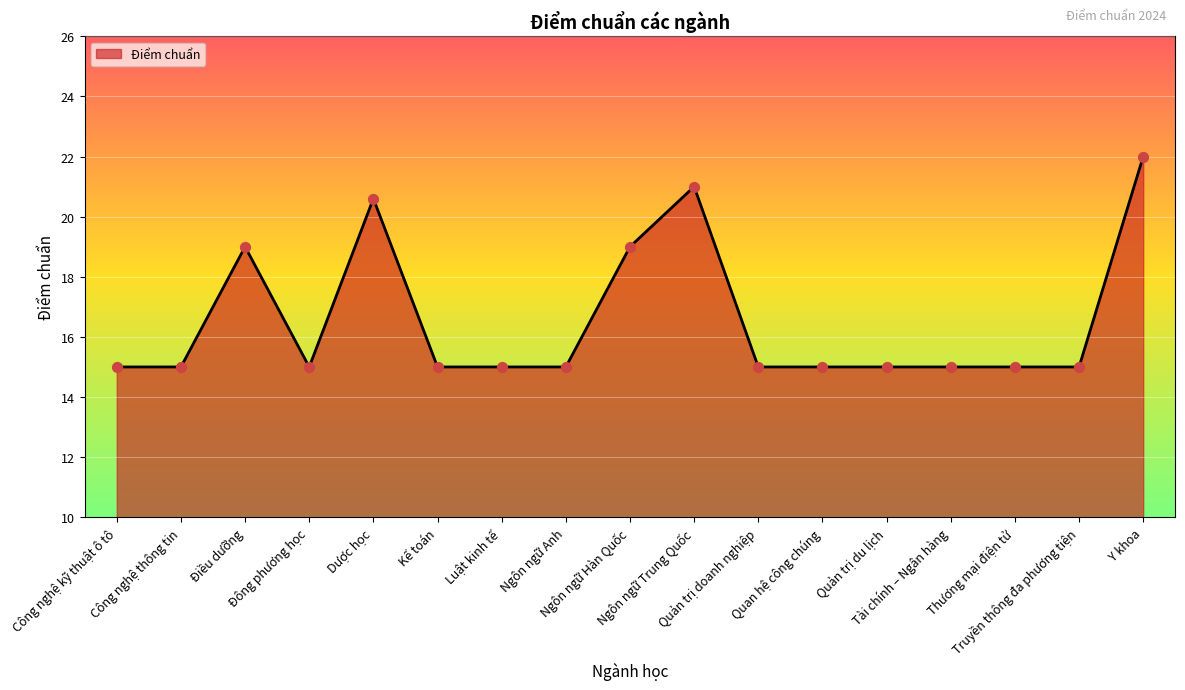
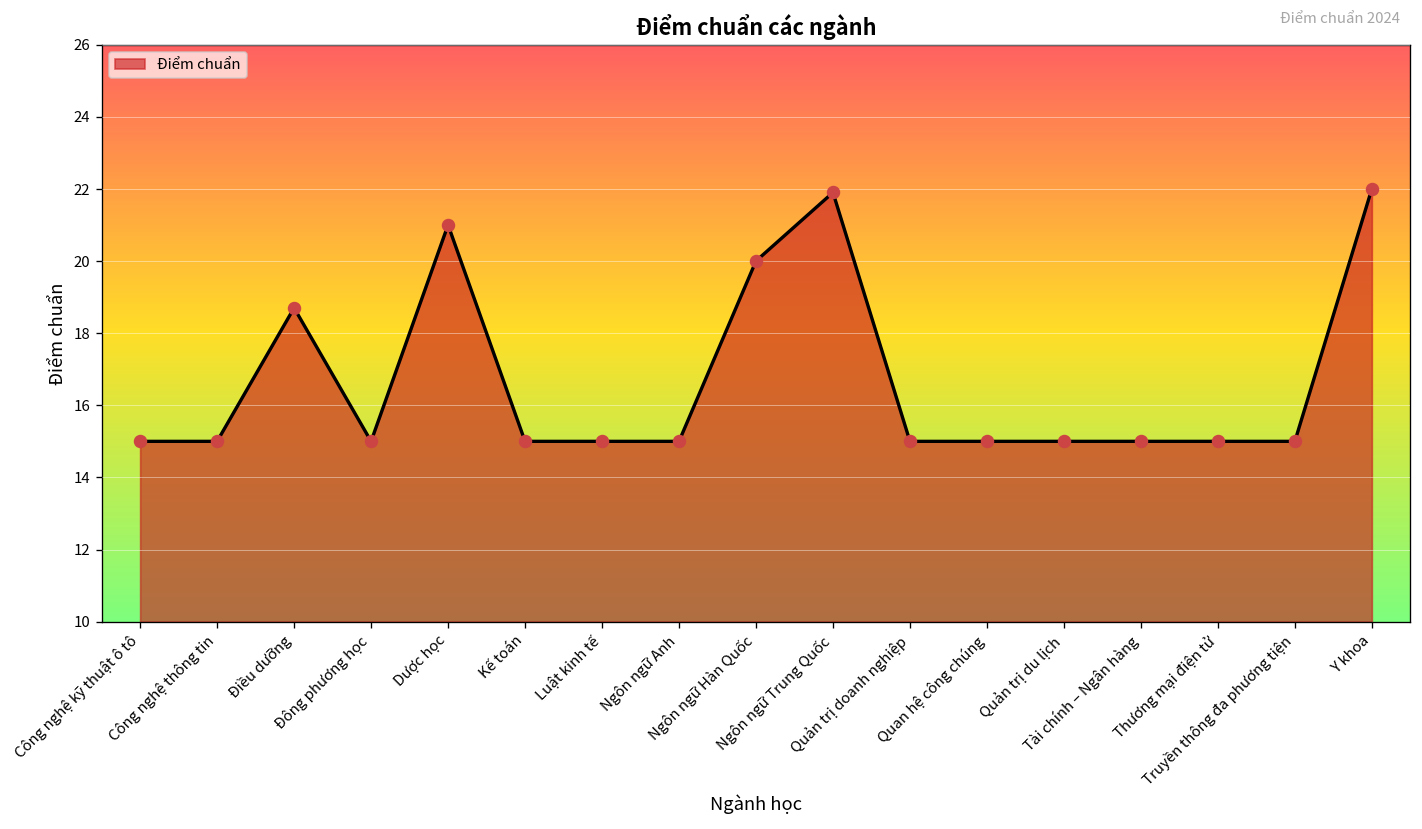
  {
    "Công nghệ kỹ thuật ô tô": 15.0,
    "Công nghệ thông tin": 15.0,
-   "Điều dưỡng": 19.0,
+   "Điều dưỡng": 18.7,
    "Đông phương học": 15.0,
-   "Dược học": 20.6,
+   "Dược học": 21.0,
    "Kế toán": 15.0,
    "Luật kinh tế": 15.0,
    "Ngôn ngữ Anh": 15.0,
-   "Ngôn ngữ Hàn Quốc": 19,
-   "Ngôn ngữ Trung Quốc": 21.0,
+   "Ngôn ngữ Hàn Quốc": 20,
+   "Ngôn ngữ Trung Quốc": 21.9,
    "Quản trị doanh nghiệp": 15.0,
    "Quan hệ công chúng": 15.0,
    "Quản trị du lịch": 15.0,
    "Tài chính – Ngân hàng": 15.0,
    "Thương mại điện tử": 15.0,
    "Truyền thông đa phương tiện": 15.0,
    "Y khoa": 22.0
  }
